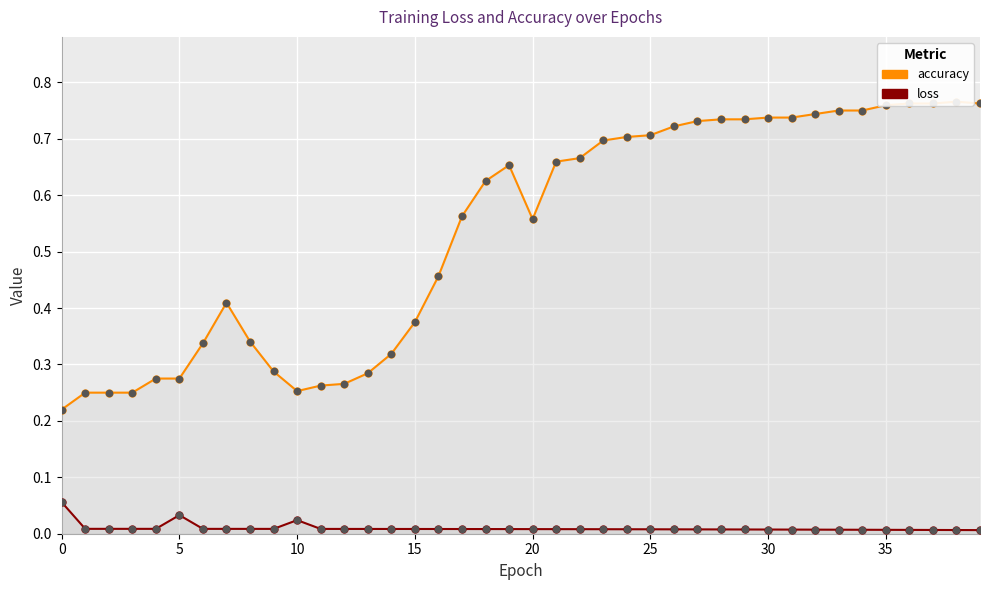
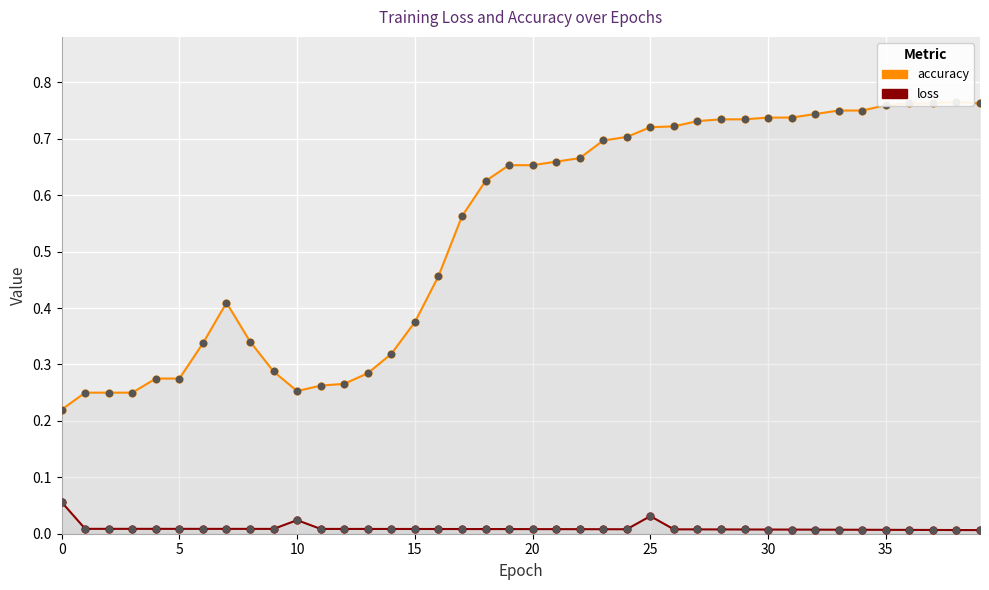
  {
    "loss": {
      "0": 0.06,
-     "5": 0.03,
+     "5": 0.01,
      "10": 0.02,
      "15": 0.01,
      "20": 0.01,
-     "25": 0.01,
+     "25": 0.03,
      "30": 0.01,
      "35": 0.01
    },
    "accuracy": {
      "0": 0.22,
      "5": 0.28,
      "10": 0.25,
      "15": 0.38,
-     "20": 0.56,
-     "25": 0.71,
+     "20": 0.65,
+     "25": 0.72,
      "30": 0.74
    }
  }
